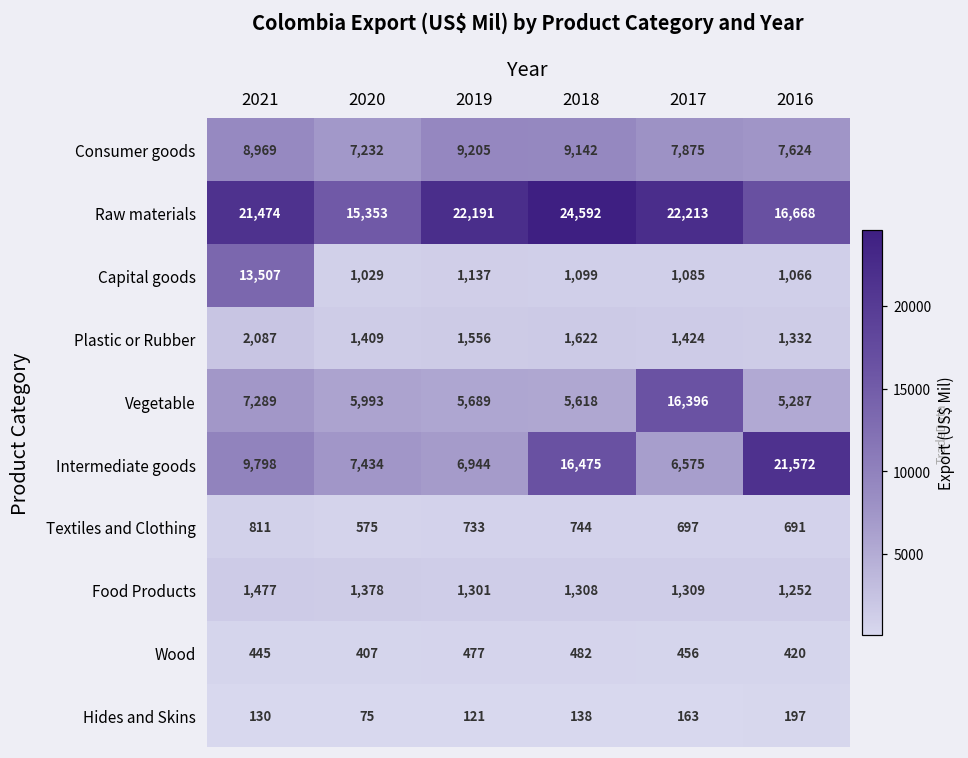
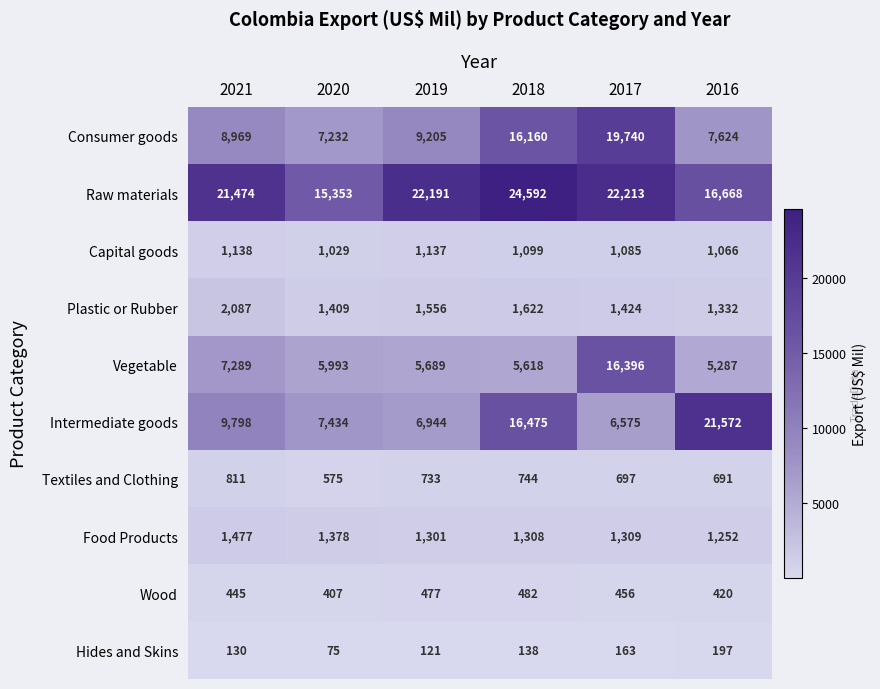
  {
    "Consumer goods": {
      "2021": "8,969",
      "2020": "7,232",
      "2019": "9,205",
-     "2018": "9,142",
-     "2017": "7,875",
+     "2018": "16,160",
+     "2017": "19,740",
      "2016": "7,624"
    },
    "Raw materials": {
      "2021": "21,474",
      "2020": "15,353",
      "2019": "22,191",
      "2018": "24,592",
      "2017": "22,213",
      "2016": "16,668"
    },
    "Capital goods": {
-     "2021": "13,507",
+     "2021": "1,138",
      "2020": "1,029",
      "2019": "1,137",
      "2018": "1,099",
      "2017": "1,085",
      "2016": "1,066"
    },
    "Plastic or Rubber": {
      "2021": "2,087",
      "2020": "1,409",
      "2019": "1,556",
      "2018": "1,622",
      "2017": "1,424",
      "2016": "1,332"
    },
    "Vegetable": {
      "2021": "7,289",
      "2020": "5,993",
      "2019": "5,689",
      "2018": "5,618",
      "2017": "16,396",
      "2016": "5,287"
    },
    "Intermediate goods": {
      "2021": "9,798",
      "2020": "7,434",
      "2019": "6,944",
      "2018": "16,475",
      "2017": "6,575",
      "2016": "21,572"
    },
    "Textiles and Clothing": {
      "2021": "811",
      "2020": "575",
      "2019": "733",
      "2018": "744",
      "2017": "697",
      "2016": "691"
    },
    "Food Products": {
      "2021": "1,477",
      "2020": "1,378",
      "2019": "1,301",
      "2018": "1,308",
      "2017": "1,309",
      "2016": "1,252"
    },
    "Wood": {
      "2021": "445",
      "2020": "407",
      "2019": "477",
      "2018": "482",
      "2017": "456",
      "2016": "420"
    },
    "Hides and Skins": {
      "2021": "130",
      "2020": "75",
      "2019": "121",
      "2018": "138",
      "2017": "163",
      "2016": "197"
    }
  }
